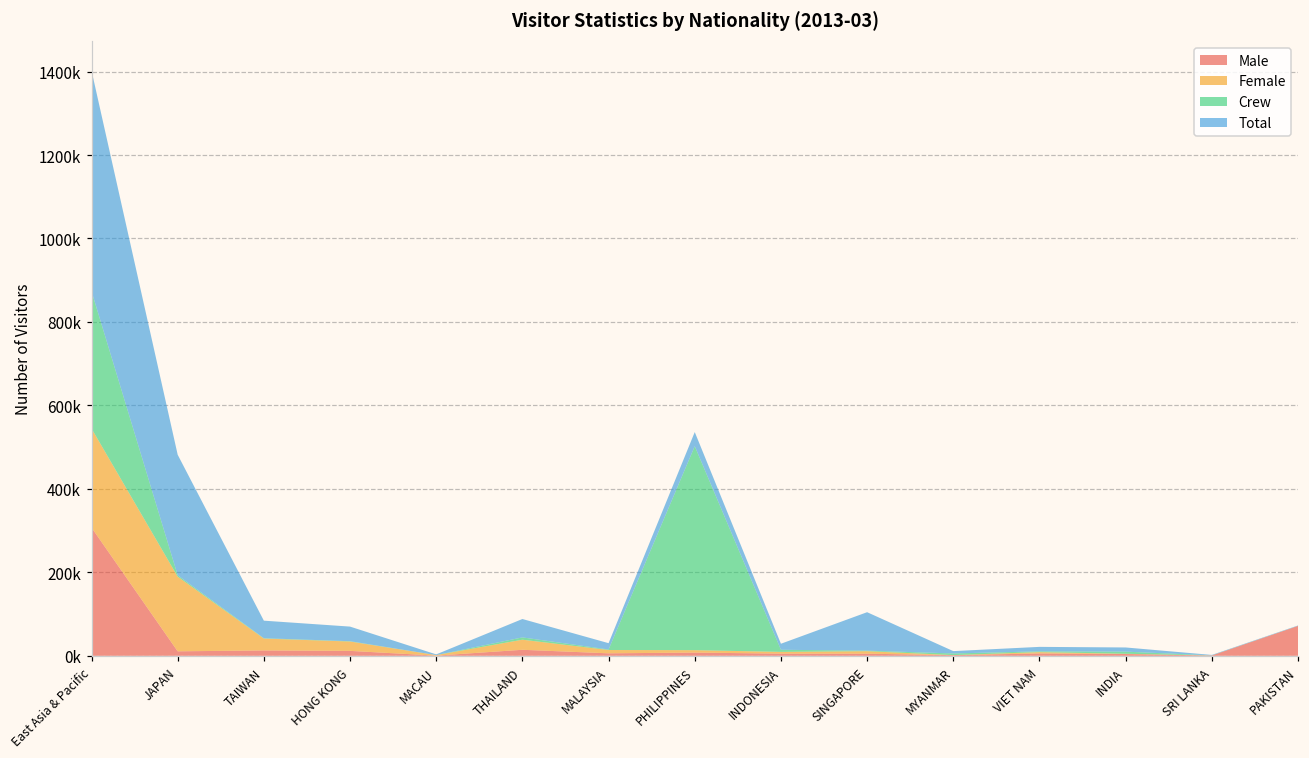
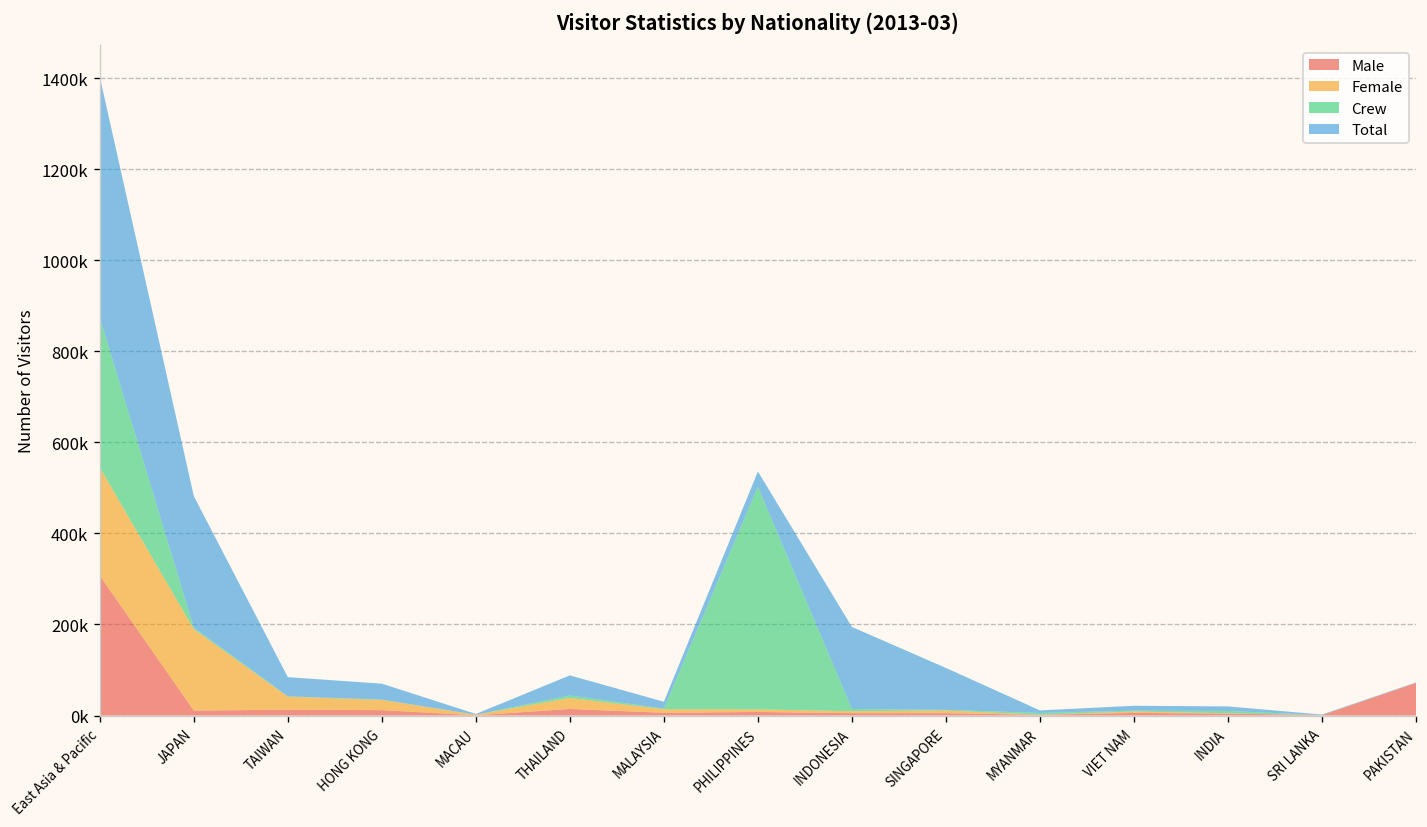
  {
    "Male": {
      "East Asia & Pacific": 310000,
      "JAPAN": 10000,
      "TAIWAN": 10000,
      "HONG KONG": 10000,
      "THAILAND": 10000
    },
    "Female": {
      "East Asia & Pacific": 240000
    },
    "Crew": {
      "East Asia & Pacific": 330000,
      "PHILIPPINES": 490000
    },
    "Total": {
      "East Asia & Pacific": 530000,
      "JAPAN": 290000,
      "TAIWAN": 40000,
      "HONG KONG": 30000,
      "THAILAND": 40000,
      "MALAYSIA": 20000,
      "PHILIPPINES": 30000,
-     "INDONESIA": 10000,
+     "INDONESIA": 180000,
      "SINGAPORE": 90000,
      "VIET NAM": 10000,
      "INDIA": 10000
    }
  }
